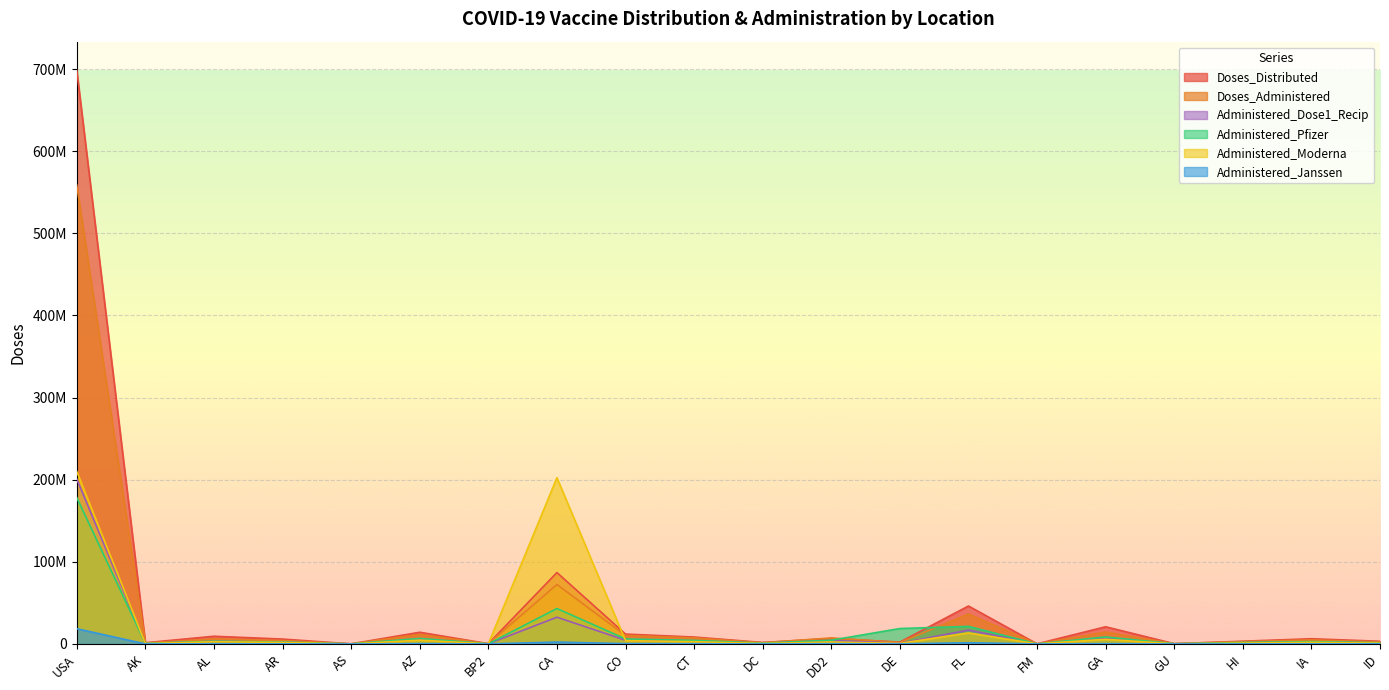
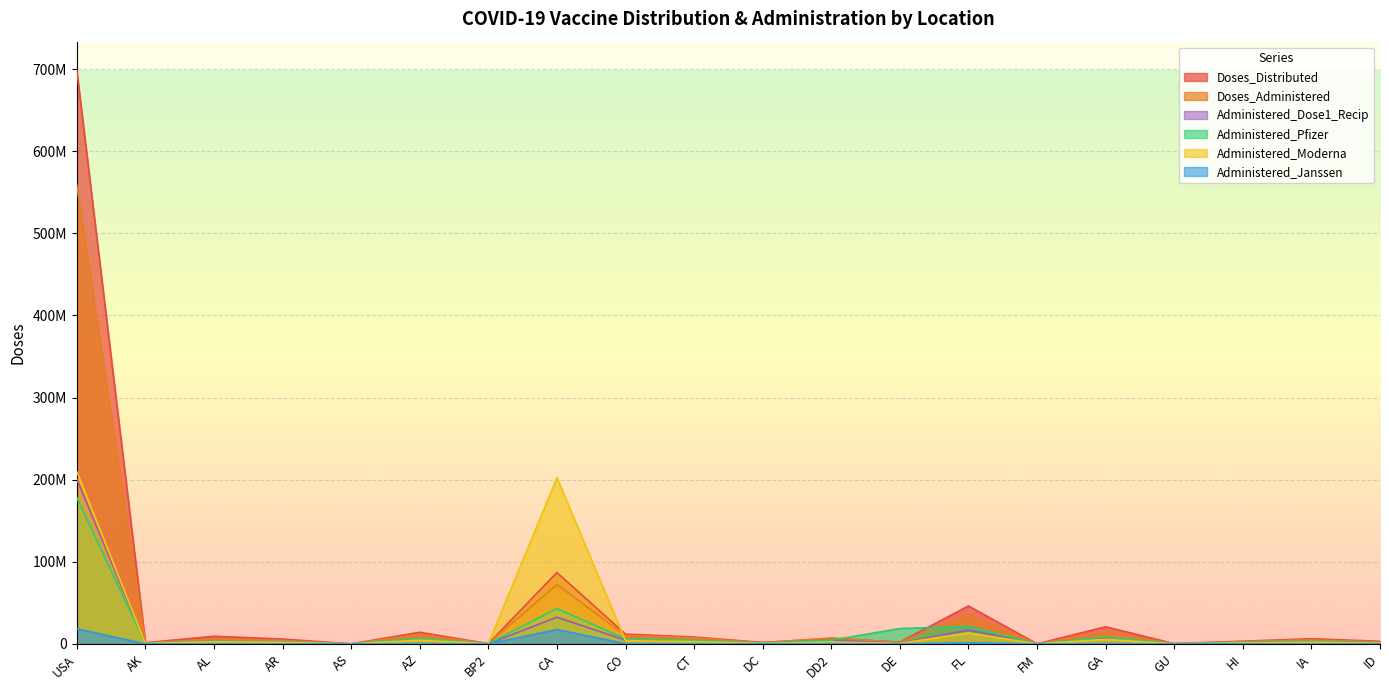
  {
    "Administered_Dose1_Recip": {
      "USA": 200000000,
      "CA": 30000000,
      "FL": 20000000
    },
    "Administered_Pfizer": {
      "USA": 180000000,
      "CA": 40000000,
      "DE": 20000000,
      "FL": 20000000
    },
    "Administered_Moderna": {
      "USA": 210000000,
      "CA": 200000000,
      "FL": 10000000
    },
    "Administered_Janssen": {
      "USA": 20000000,
      "AZ": 0,
-     "CA": 0,
+     "CA": 20000000,
      "CO": 0,
      "FL": 0,
      "GA": 0
    }
  }
